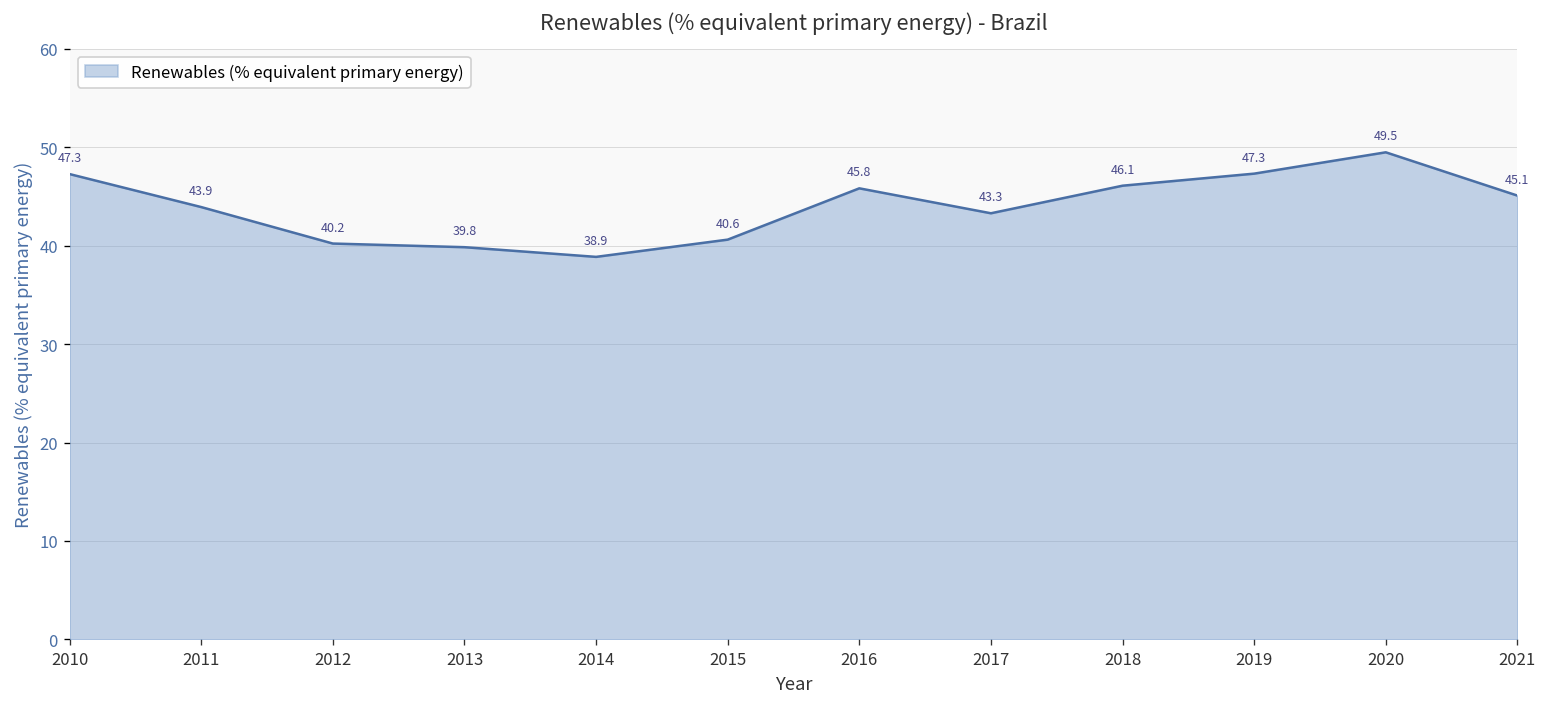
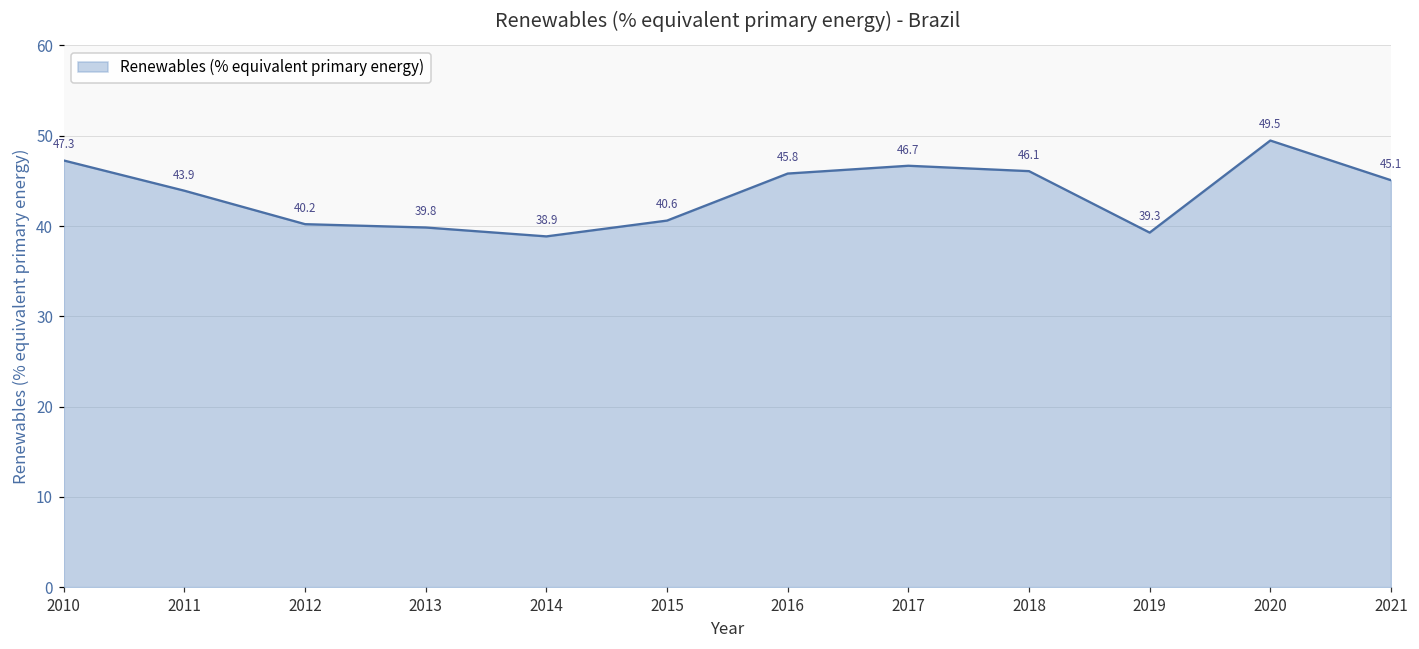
  {
    "2010": 47.3,
    "2011": 43.9,
    "2012": 40.2,
    "2013": 39.8,
    "2014": 38.9,
    "2015": 40.6,
    "2016": 45.8,
-   "2017": 43.3,
+   "2017": 46.7,
    "2018": 46.1,
-   "2019": 47.3,
+   "2019": 39.3,
    "2020": 49.5,
    "2021": 45.1
  }
